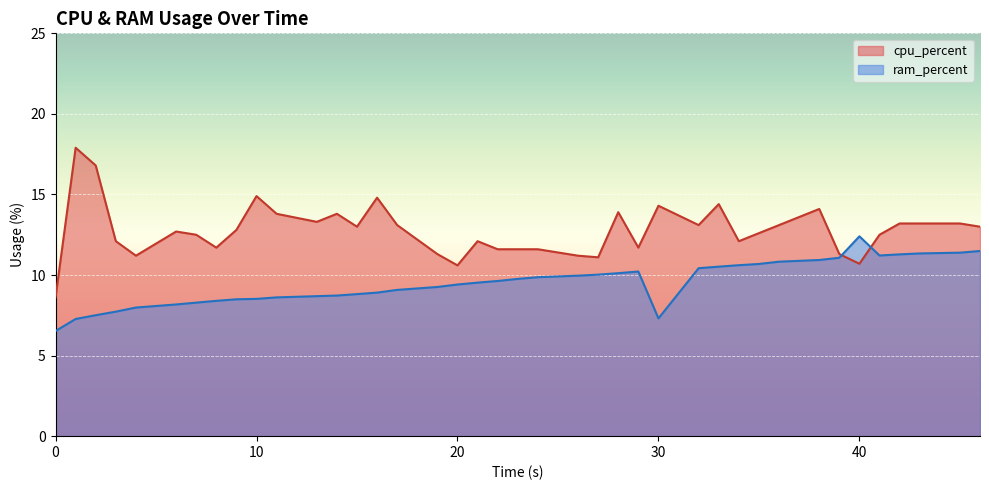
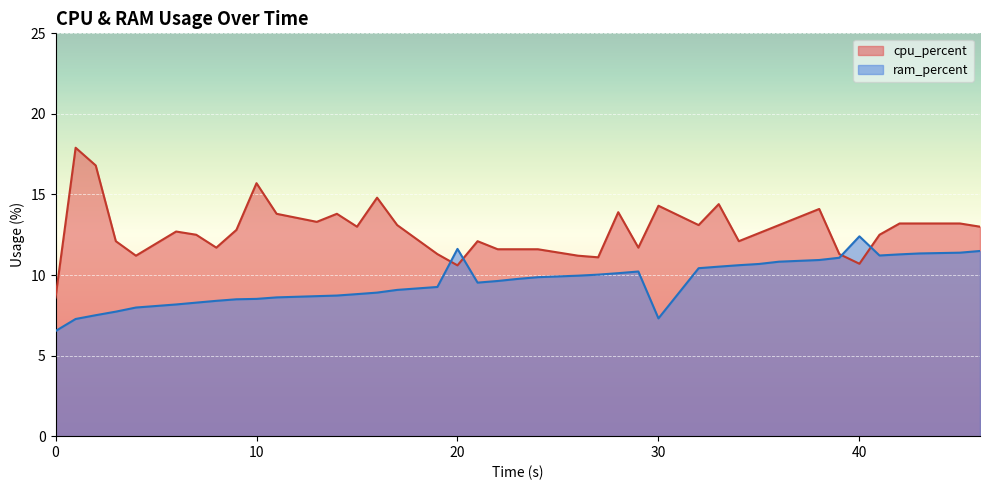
  {
    "cpu_percent": {
      "0": 8.6,
-     "10": 14.9,
+     "10": 15.7,
      "20": 10.6,
      "30": 14.3,
      "40": 10.7
    },
    "ram_percent": {
      "0": 6.5,
      "10": 8.5,
-     "20": 9.4,
+     "20": 11.6,
      "30": 7.3,
      "40": 12.4
    }
  }
